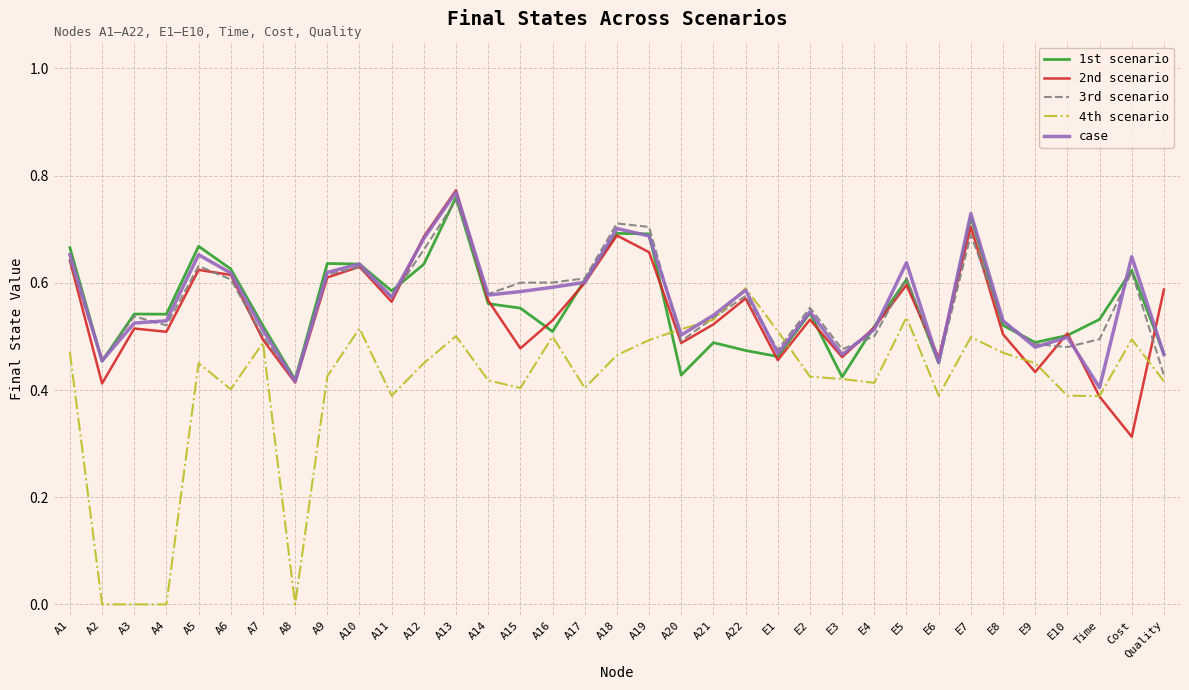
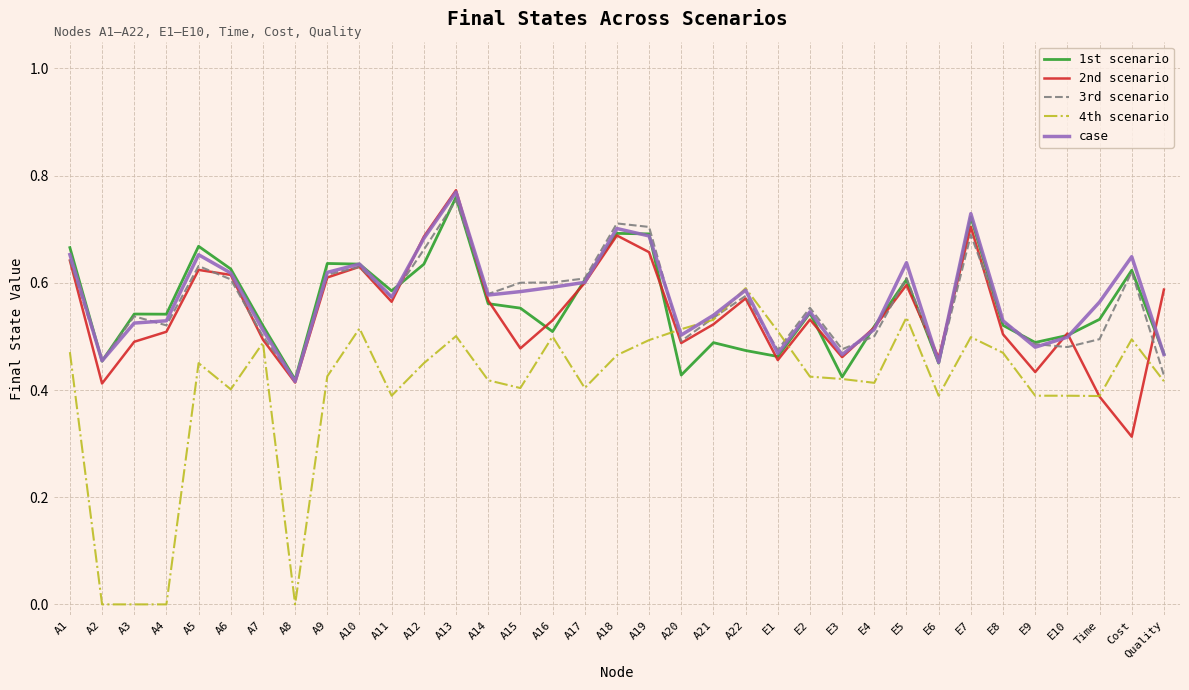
  {
    "1st scenario": {
      "A1": 0.67,
      "A4": 0.54,
      "A5": 0.67,
      "A6": 0.63,
      "A7": 0.52,
      "A9": 0.64,
      "A11": 0.59,
      "A12": 0.63,
      "A13": 0.76,
      "A14": 0.56,
      "A15": 0.55,
      "A16": 0.51,
      "A20": 0.43,
      "A21": 0.49,
      "A22": 0.47,
      "E1": 0.46,
      "E7": 0.72,
      "E8": 0.52,
      "Time": 0.53
    },
    "2nd scenario": {
      "A2": 0.41,
-     "A3": 0.51,
+     "A3": 0.49,
      "A4": 0.51,
      "A5": 0.62,
      "A7": 0.49,
      "A9": 0.61,
      "A11": 0.56,
      "A14": 0.57,
      "A15": 0.48,
      "A16": 0.53,
      "A19": 0.66,
      "A21": 0.52,
      "E1": 0.46,
      "E2": 0.53,
      "E5": 0.60,
      "E6": 0.46,
      "E7": 0.70,
      "E8": 0.50,
      "E9": 0.43,
      "Cost": 0.31,
      "Quality": 0.59
    },
    "3rd scenario": {
      "A4": 0.52,
      "A5": 0.63,
      "A6": 0.61,
      "A7": 0.50,
      "A12": 0.66,
      "A13": 0.75,
      "A15": 0.60,
      "A16": 0.60,
      "A18": 0.71,
      "A19": 0.70,
      "E1": 0.47,
      "E2": 0.55,
      "E3": 0.48,
      "E4": 0.50,
      "E7": 0.69,
      "E10": 0.48,
      "Time": 0.49,
      "Quality": 0.43
    },
    "4th scenario": {
      "A1": 0.47,
      "A2": 0.00,
      "A3": 0.00,
      "A4": 0.00,
      "A5": 0.45,
      "A6": 0.40,
      "A7": 0.49,
      "A8": 0.00,
      "A9": 0.43,
      "A10": 0.51,
      "A11": 0.39,
      "A12": 0.45,
      "A13": 0.50,
      "A14": 0.42,
      "A15": 0.40,
      "A16": 0.50,
      "A17": 0.40,
      "A18": 0.47,
      "A19": 0.49,
      "A20": 0.51,
      "E1": 0.51,
      "E2": 0.42,
      "E4": 0.41,
      "E5": 0.54,
      "E6": 0.39,
      "E7": 0.50,
      "E8": 0.47,
-     "E9": 0.45,
+     "E9": 0.39,
      "E10": 0.39,
      "Cost": 0.49,
      "Quality": 0.42
    },
    "case": {
      "A1": 0.65,
      "A3": 0.52,
      "A4": 0.53,
      "A5": 0.65,
      "A7": 0.51,
      "A15": 0.58,
      "A16": 0.59,
      "A18": 0.70,
      "A20": 0.50,
      "E1": 0.47,
      "E5": 0.64,
      "E7": 0.73,
      "E9": 0.48,
-     "Time": 0.40,
+     "Time": 0.56,
      "Cost": 0.65
    }
  }
